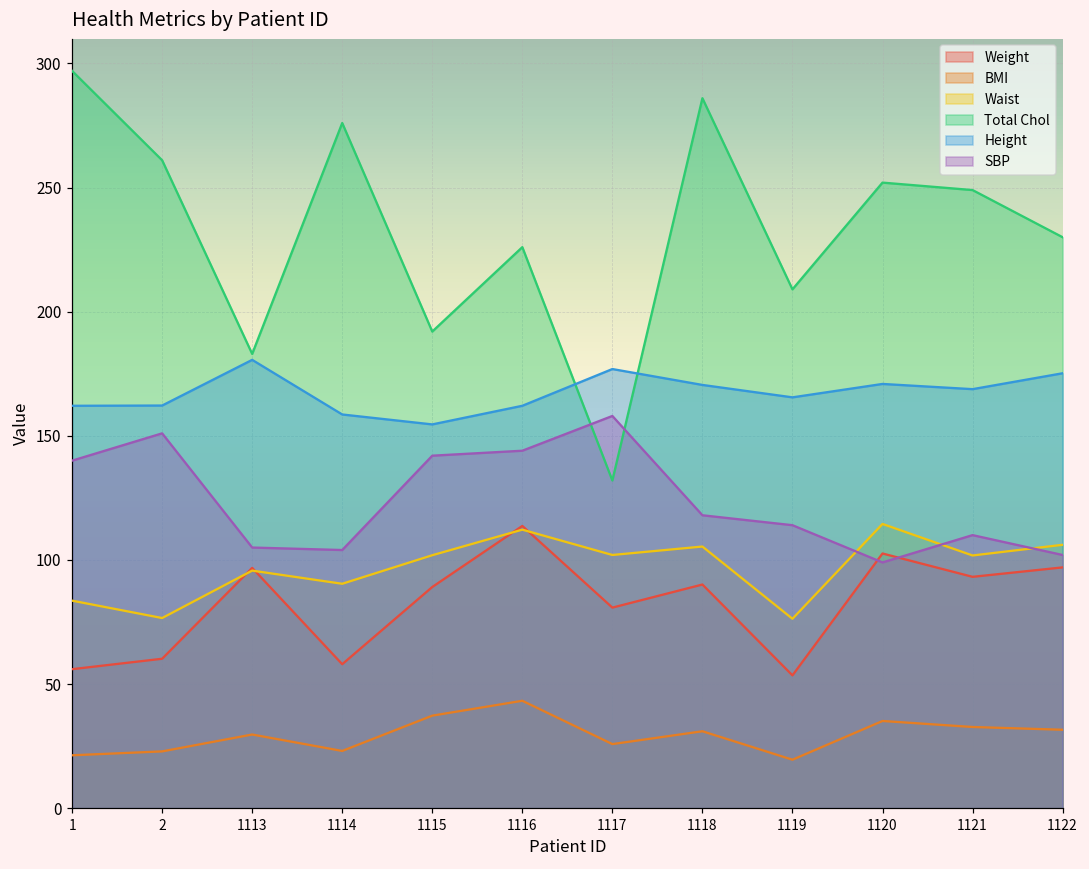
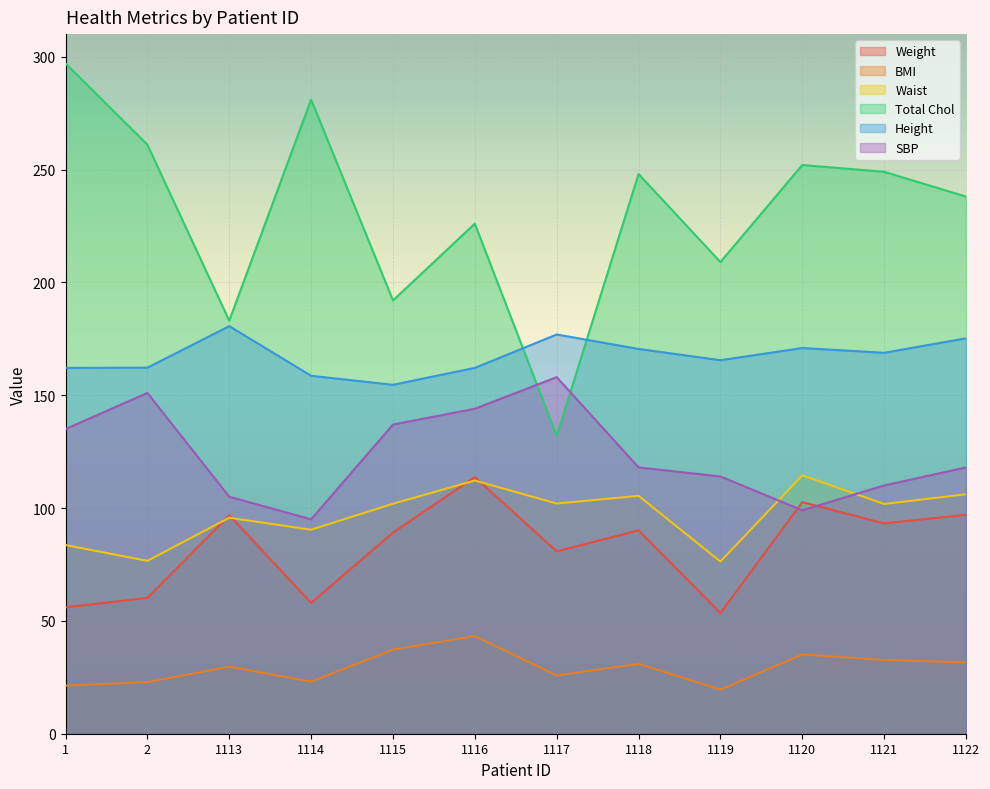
  {
    "Total Chol": {
      "1": 297,
      "2": 261,
      "1113": 183,
-     "1114": 276,
+     "1114": 281,
      "1115": 192,
      "1116": 226,
      "1117": 132,
-     "1118": 286,
+     "1118": 248,
      "1119": 209,
      "1120": 252,
      "1121": 249,
-     "1122": 230
+     "1122": 238
    },
    "Height": {
      "1": 162,
      "2": 162,
      "1113": 181,
      "1114": 159,
      "1115": 155,
      "1116": 162,
      "1117": 177,
      "1118": 171,
      "1119": 166,
      "1120": 171,
      "1121": 169,
      "1122": 175
    },
    "SBP": {
-     "1": 140,
+     "1": 135,
      "2": 151,
      "1113": 105,
-     "1114": 104,
-     "1115": 142,
+     "1114": 95,
+     "1115": 137,
      "1116": 144,
      "1117": 158,
      "1118": 118,
      "1119": 114,
      "1120": 99,
      "1121": 110,
-     "1122": 102
+     "1122": 118
    }
  }
